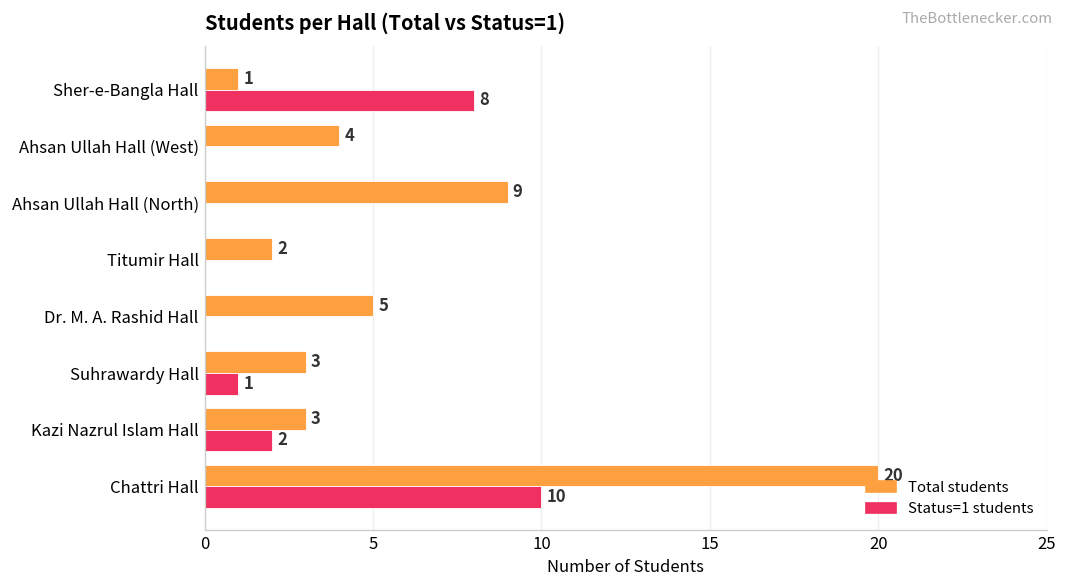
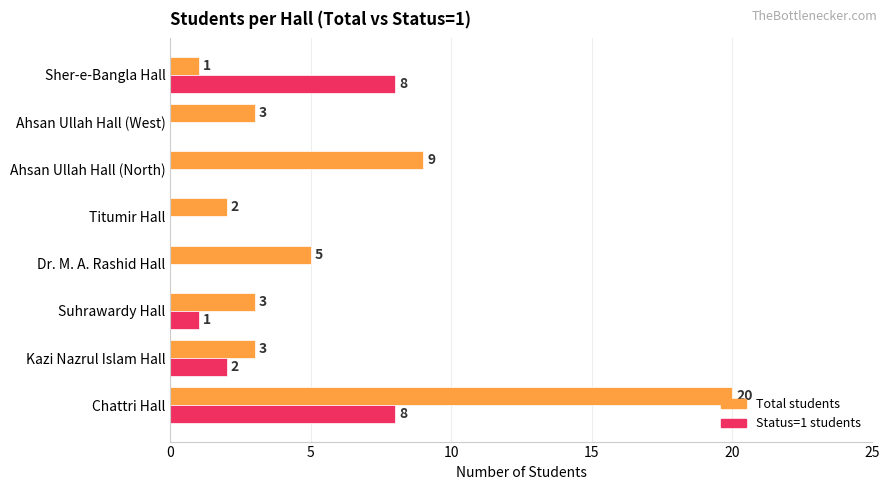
  {
    "Total students": {
      "Sher-e-Bangla Hall": 1,
-     "Ahsan Ullah Hall (West)": 4,
+     "Ahsan Ullah Hall (West)": 3,
      "Ahsan Ullah Hall (North)": 9,
      "Titumir Hall": 2,
      "Dr. M. A. Rashid Hall": 5,
      "Suhrawardy Hall": 3,
      "Kazi Nazrul Islam Hall": 3,
      "Chattri Hall": 20
    },
    "Status=1 students": {
      "Sher-e-Bangla Hall": 8,
      "Suhrawardy Hall": 1,
      "Kazi Nazrul Islam Hall": 2,
-     "Chattri Hall": 10
+     "Chattri Hall": 8
    }
  }
